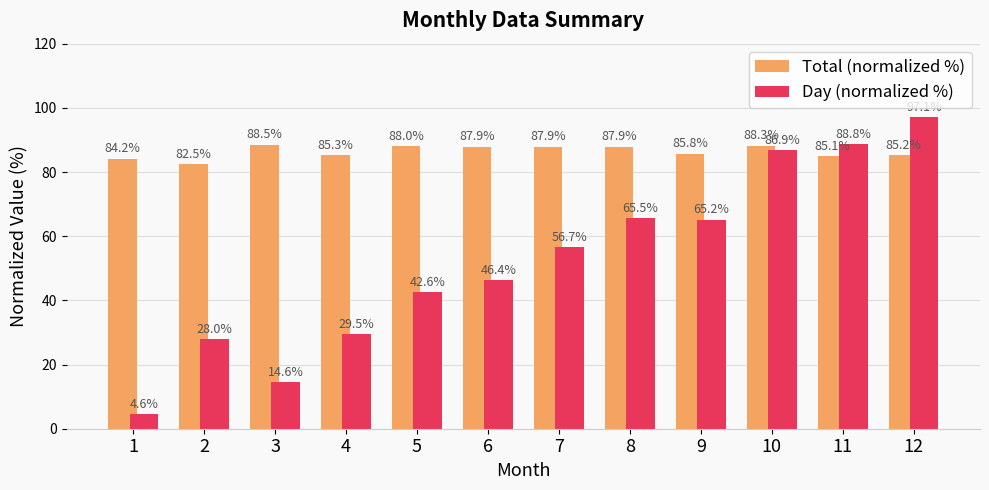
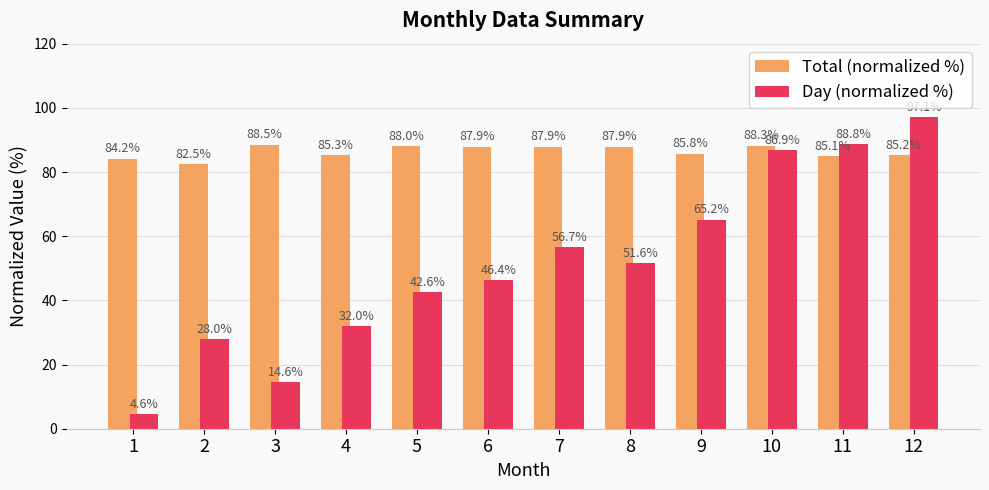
  {
    "Total (normalized %)": {
      "1": "84.2%",
      "2": "82.5%",
      "3": "88.5%",
      "4": "85.3%",
      "5": "88.0%",
      "6": "87.9%",
      "7": "87.9%",
      "8": "87.9%",
      "9": "85.8%",
      "11": "85.1%",
      "12": "85.2%"
    },
    "Day (normalized %)": {
      "1": "4.6%",
      "2": "28.0%",
      "3": "14.6%",
-     "4": "29.5%",
+     "4": "32.0%",
      "5": "42.6%",
      "6": "46.4%",
      "7": "56.7%",
-     "8": "65.5%",
+     "8": "51.6%",
      "9": "65.2%",
      "11": "88.8%"
    }
  }
